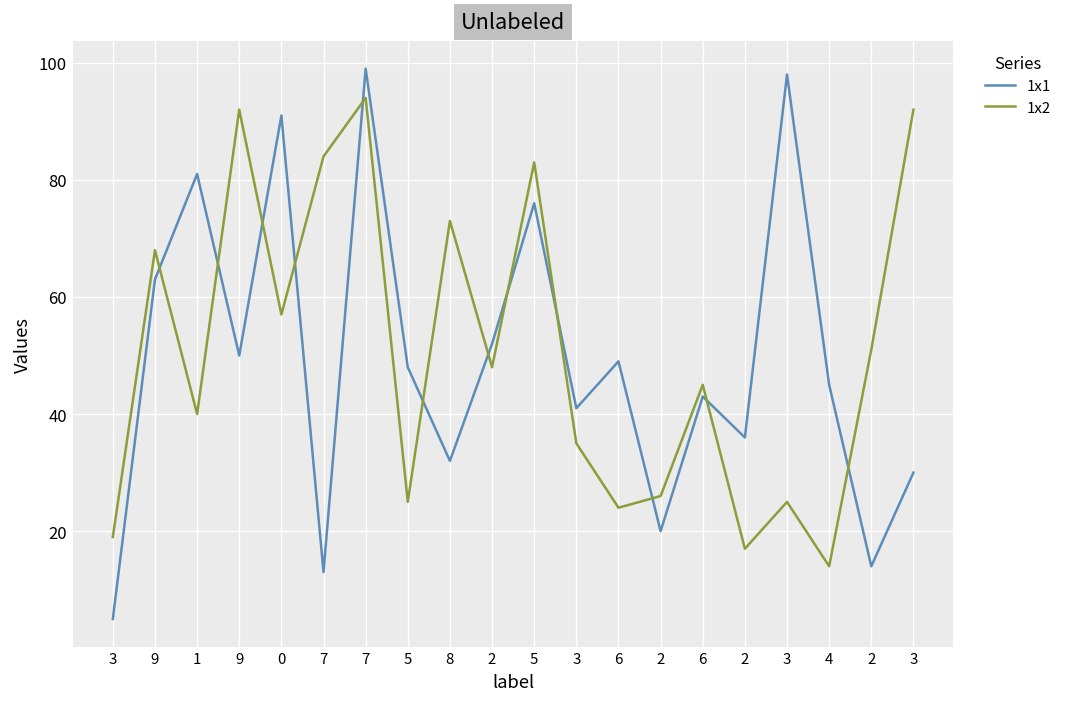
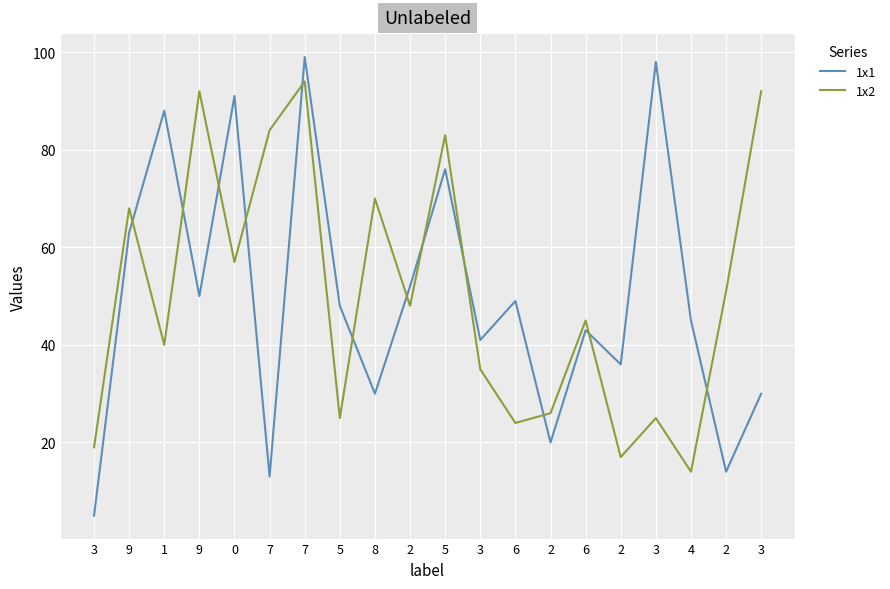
  {
    "1x1": {
-     "1": 81,
+     "1": 88,
      "0": 91,
-     "8": 32,
+     "8": 30,
      "4": 45
    },
    "1x2": {
      "1": 40,
      "0": 57,
-     "8": 73,
+     "8": 70,
      "4": 14
    }
  }
